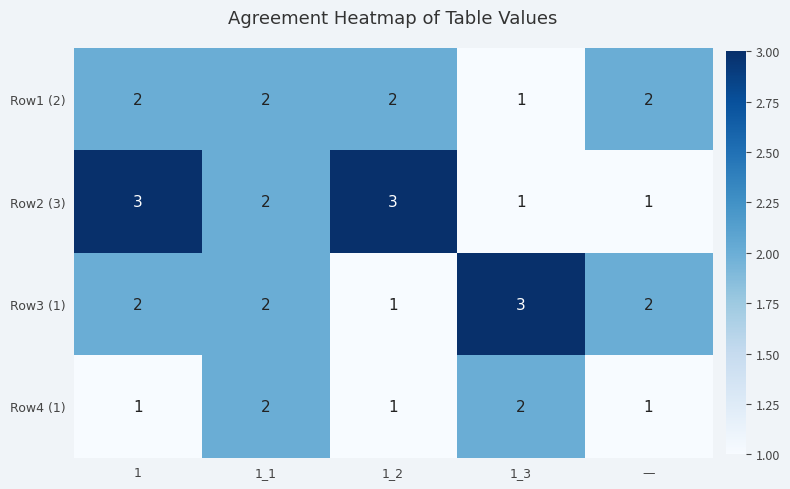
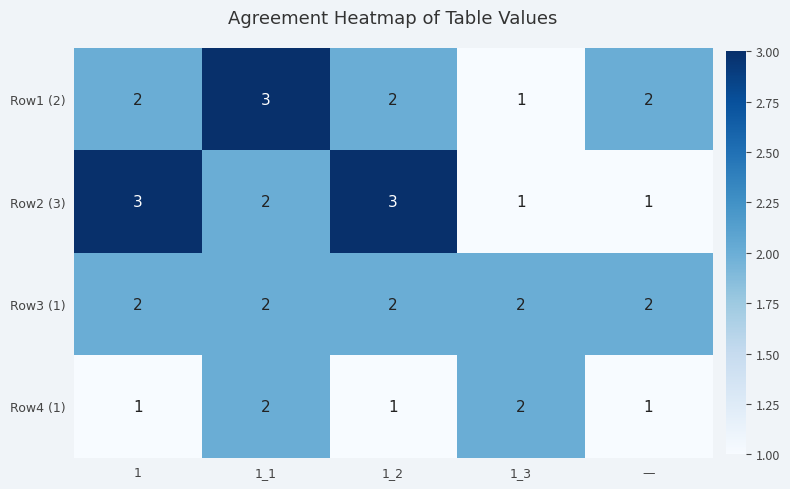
  {
    "Row1 (2)": {
      "1": 2,
-     "1_1": 2,
+     "1_1": 3,
      "1_2": 2,
      "1_3": 1,
      "—": 2
    },
    "Row2 (3)": {
      "1": 3,
      "1_1": 2,
      "1_2": 3,
      "1_3": 1,
      "—": 1
    },
    "Row3 (1)": {
      "1": 2,
      "1_1": 2,
-     "1_2": 1,
-     "1_3": 3,
+     "1_2": 2,
+     "1_3": 2,
      "—": 2
    },
    "Row4 (1)": {
      "1": 1,
      "1_1": 2,
      "1_2": 1,
      "1_3": 2,
      "—": 1
    }
  }
